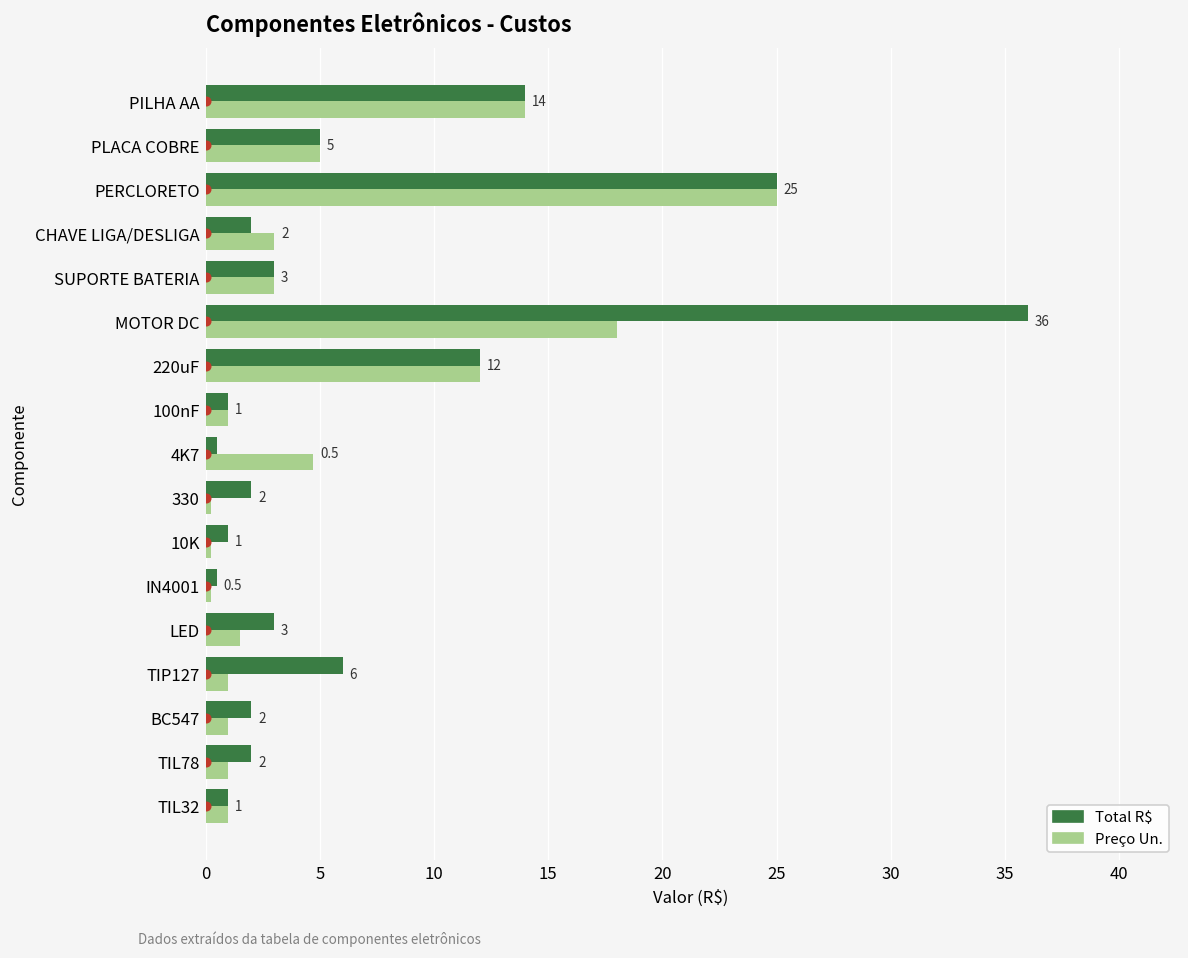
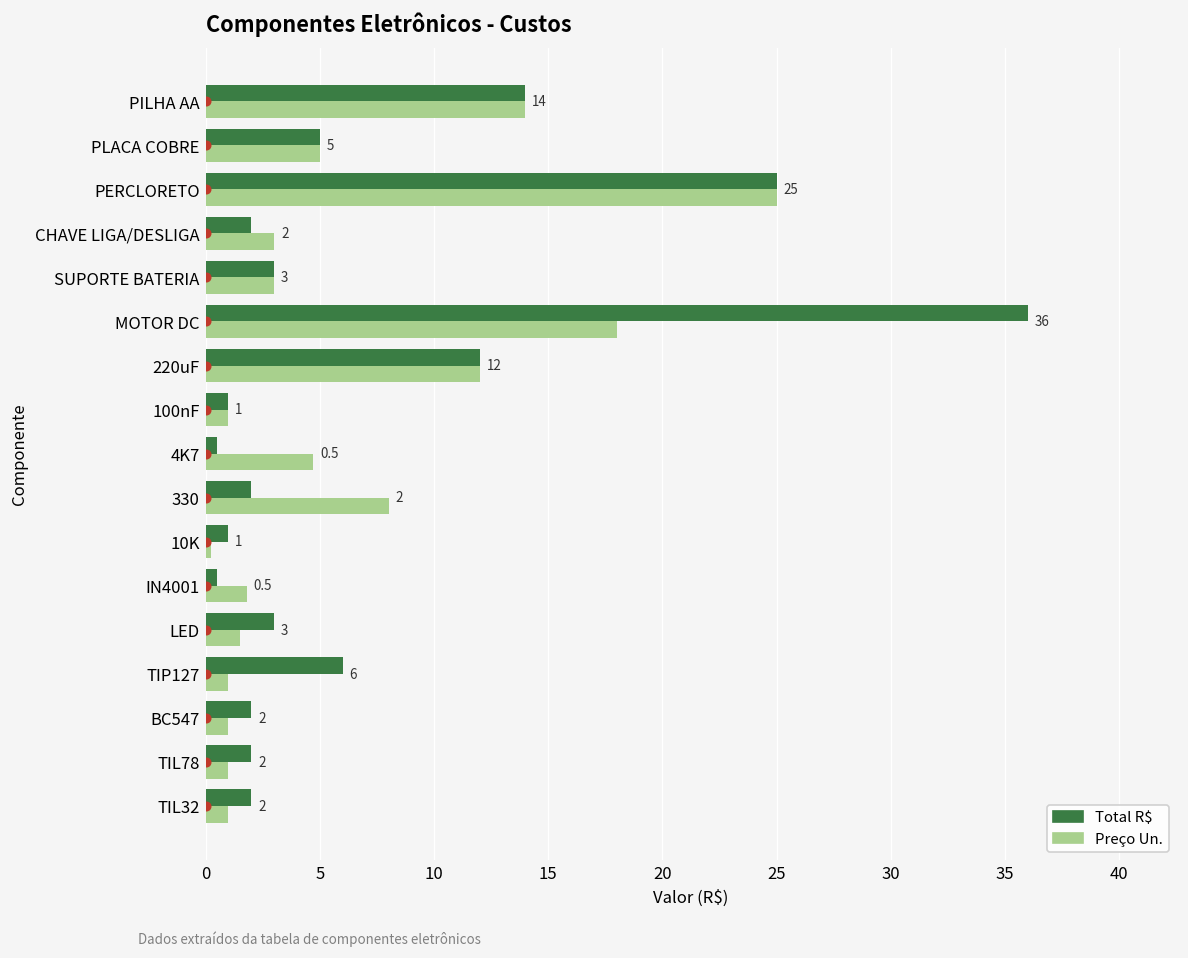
  {
    "Total R$": {
      "PILHA AA": 14,
      "PLACA COBRE": 5,
      "PERCLORETO": 25,
      "CHAVE LIGA/DESLIGA": 2,
      "SUPORTE BATERIA": 3,
      "MOTOR DC": 36,
      "220uF": 12,
      "100nF": 1,
      "10K": 1,
      "LED": 3,
      "TIP127": 6,
      "BC547": 2,
      "TIL78": 2,
-     "TIL32": 1
+     "TIL32": 2
    },
    "Preço Un.": {
      "MOTOR DC": 18.0,
-     "330": 0.3,
+     "330": 8.0,
      "10K": 0.3,
-     "IN4001": 0.3,
+     "IN4001": 1.8,
      "LED": 1.5,
      "TIP127": 1.0,
      "BC547": 1.0,
      "TIL78": 1.0,
      "TIL32": 1.0
    }
  }
